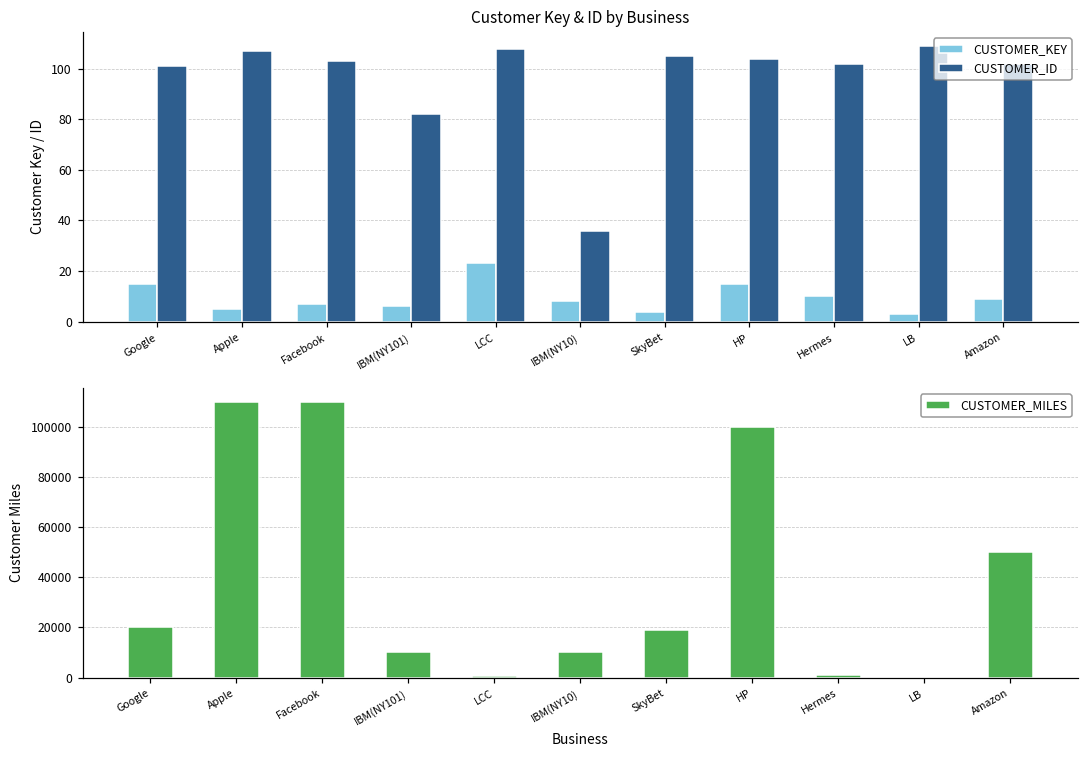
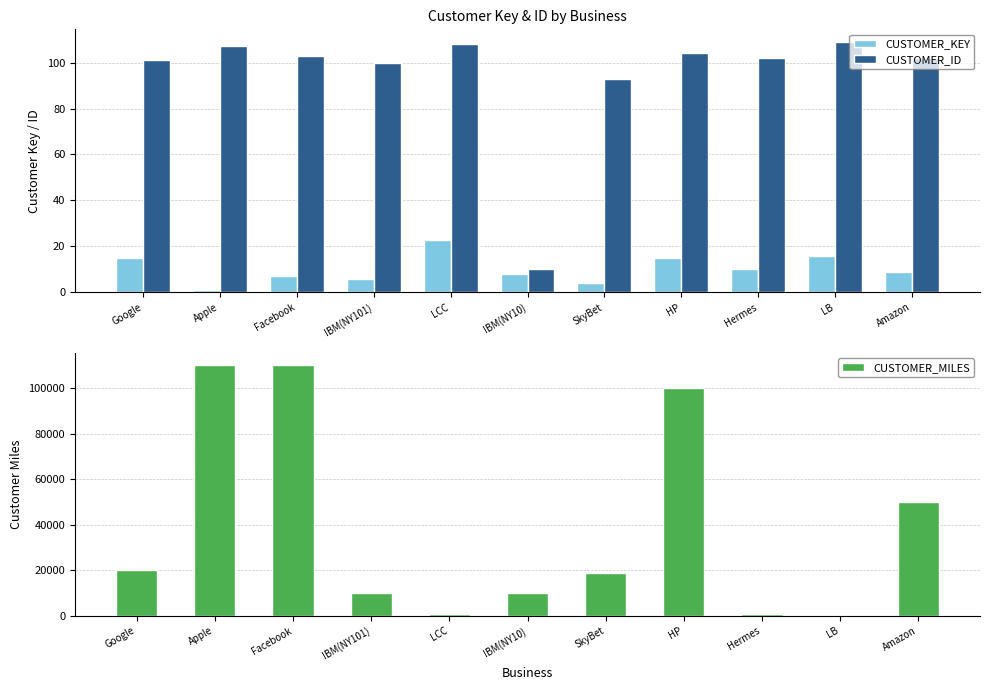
  {
    "Customer Key & ID by Business": {
      "CUSTOMER_KEY": {
        "Google": 15,
-       "Apple": 5,
+       "Apple": 1,
        "Facebook": 7,
        "IBM(NY101)": 6,
        "LCC": 23,
        "IBM(NY10)": 8,
        "SkyBet": 4,
        "HP": 15,
        "Hermes": 10,
-       "LB": 3,
+       "LB": 16,
        "Amazon": 9
      },
      "CUSTOMER_ID": {
        "Google": 101,
        "Apple": 107,
        "Facebook": 103,
-       "IBM(NY101)": 82,
+       "IBM(NY101)": 100,
        "LCC": 108,
-       "IBM(NY10)": 36,
-       "SkyBet": 105,
+       "IBM(NY10)": 10,
+       "SkyBet": 93,
        "HP": 104,
        "Hermes": 102,
        "LB": 109
      }
    }
  }
